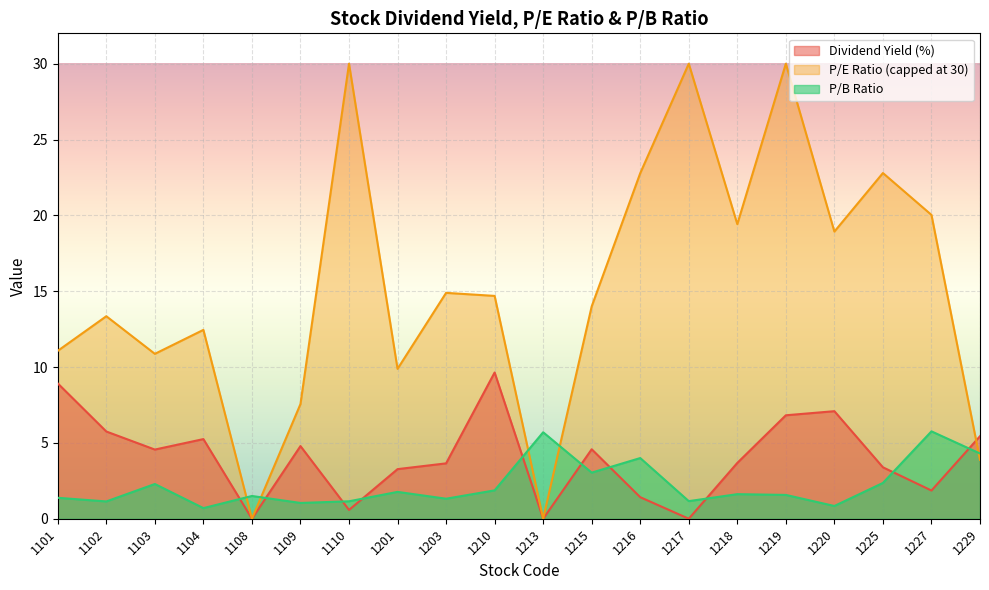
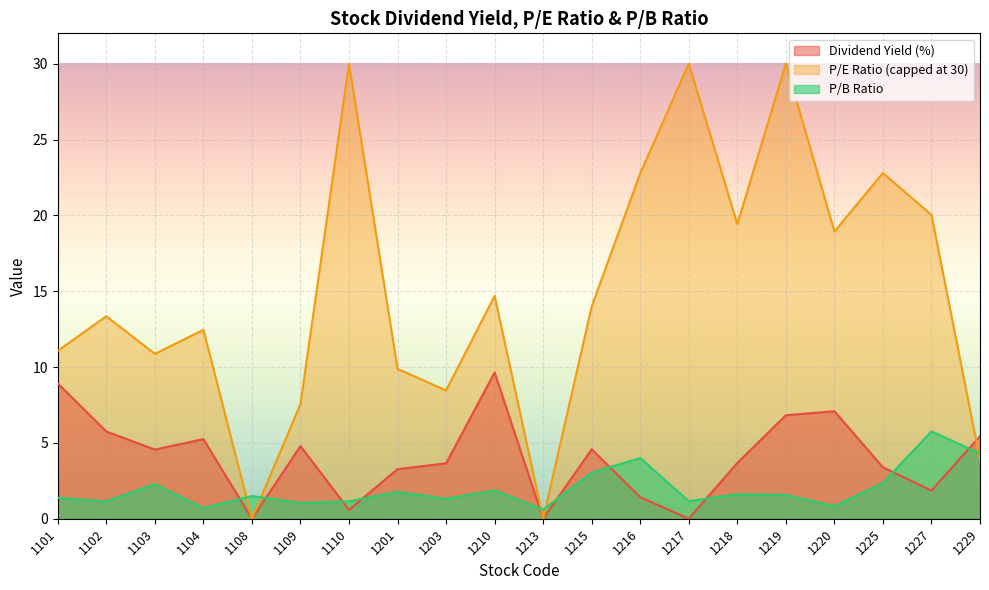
  {
    "Dividend Yield (%)": {
      "1101": 8.9,
      "1102": 5.8,
      "1103": 4.6,
      "1104": 5.3,
      "1109": 4.8,
      "1110": 0.6,
      "1201": 3.3,
      "1203": 3.7,
      "1210": 9.6,
      "1215": 4.6,
      "1216": 1.4,
      "1217": 0.0,
      "1218": 3.7,
      "1219": 6.8,
      "1220": 7.1,
      "1225": 3.4,
      "1227": 1.9,
      "1229": 5.4
    },
    "P/E Ratio (capped at 30)": {
      "1101": 11.1,
      "1102": 13.4,
      "1103": 10.9,
      "1104": 12.5,
      "1109": 7.6,
      "1110": 30.0,
      "1201": 9.9,
-     "1203": 14.9,
+     "1203": 8.5,
      "1210": 14.7,
      "1215": 14.0,
      "1216": 22.8,
      "1217": 30.0,
      "1218": 19.4,
      "1219": 30.0,
      "1220": 18.9,
      "1225": 22.8,
      "1227": 20.0,
      "1229": 3.9
    },
    "P/B Ratio": {
      "1101": 1.4,
      "1102": 1.1,
      "1103": 2.3,
      "1104": 0.7,
      "1108": 1.5,
      "1109": 1.0,
      "1110": 1.2,
      "1201": 1.8,
      "1203": 1.3,
      "1210": 1.9,
-     "1213": 5.7,
+     "1213": 0.6,
      "1215": 3.0,
      "1216": 4.0,
      "1217": 1.2,
      "1218": 1.6,
      "1219": 1.6,
      "1220": 0.8,
      "1225": 2.4,
      "1227": 5.8,
      "1229": 4.3
    }
  }
